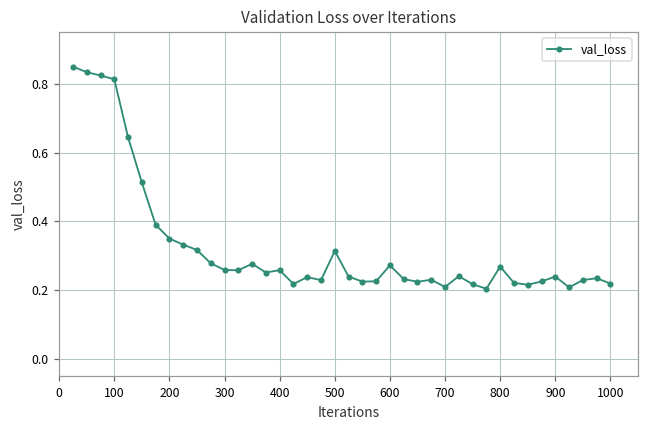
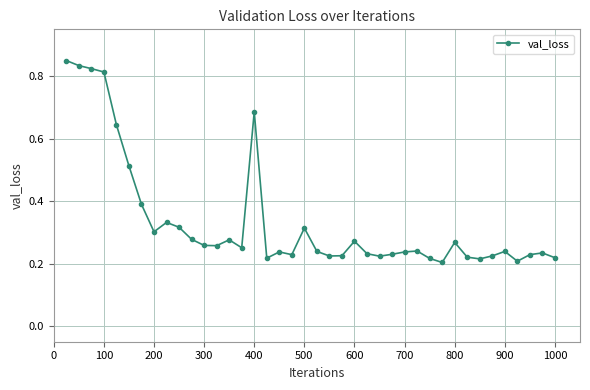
  {
    "100": 0.81,
-   "200": 0.35,
+   "200": 0.30,
    "300": 0.26,
-   "400": 0.26,
+   "400": 0.69,
    "500": 0.31,
    "600": 0.27,
-   "700": 0.21,
+   "700": 0.24,
    "800": 0.27,
    "900": 0.24,
    "1000": 0.22
  }
